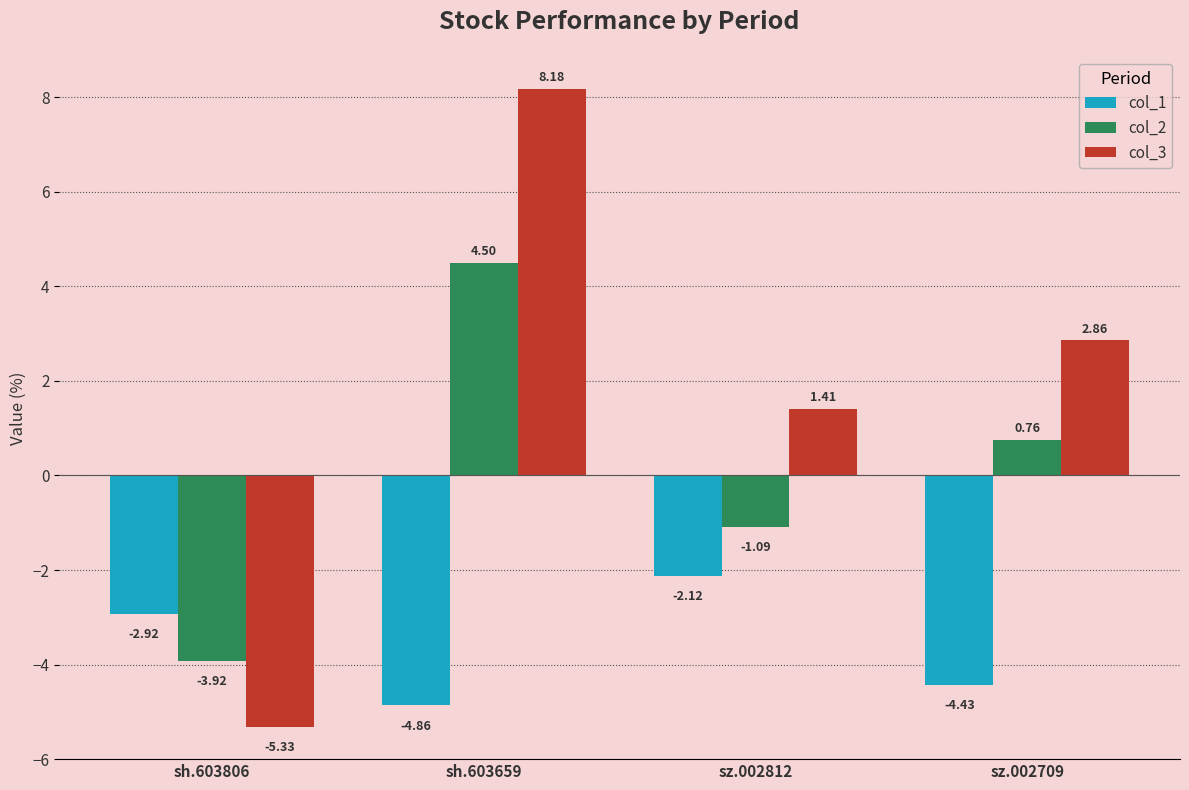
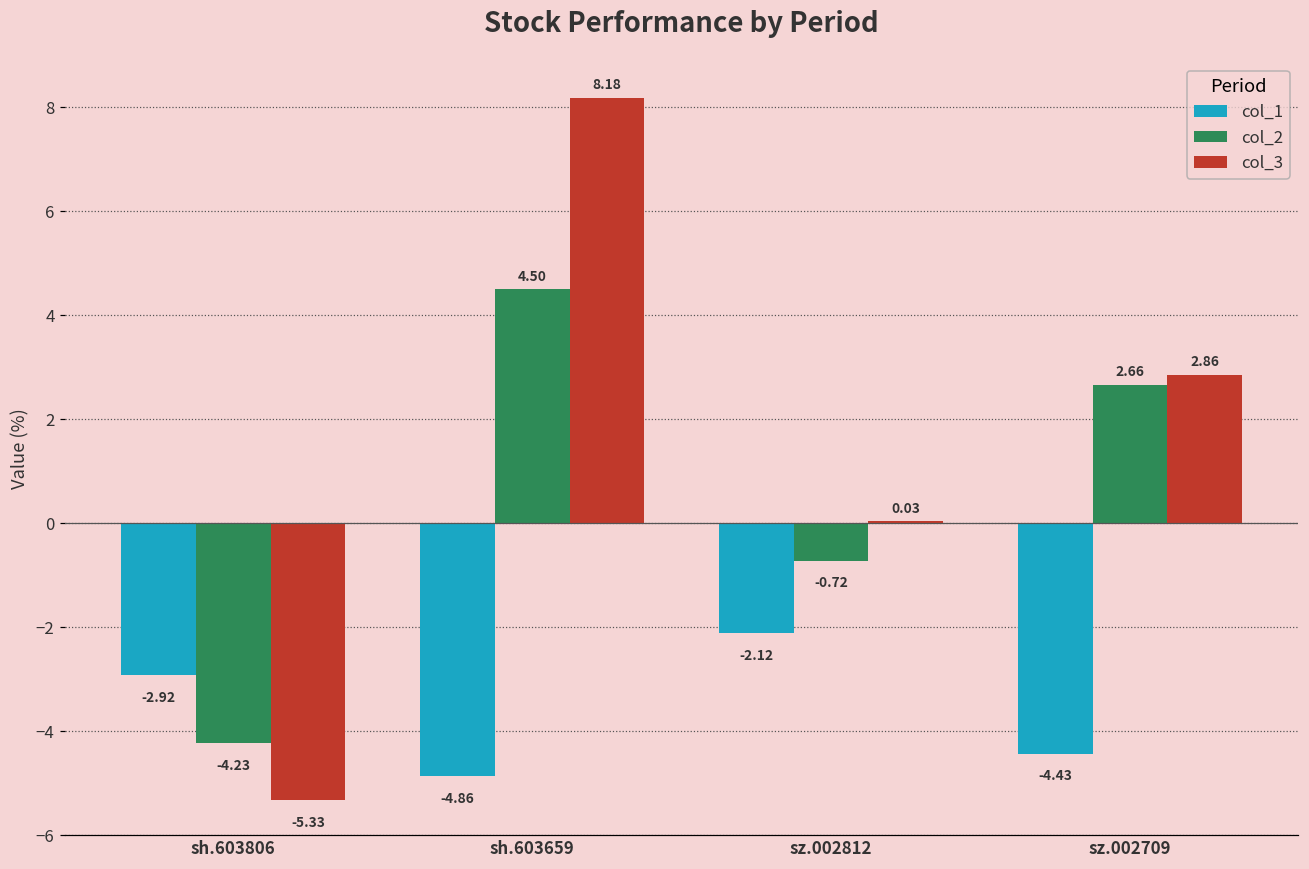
  {
    "col_1": {
      "sh.603806": -2.92,
      "sh.603659": -4.86,
      "sz.002812": -2.12,
      "sz.002709": -4.43
    },
    "col_2": {
-     "sh.603806": -3.92,
+     "sh.603806": -4.23,
      "sh.603659": 4.50,
-     "sz.002812": -1.09,
-     "sz.002709": 0.76
+     "sz.002812": -0.72,
+     "sz.002709": 2.66
    },
    "col_3": {
      "sh.603806": -5.33,
      "sh.603659": 8.18,
-     "sz.002812": 1.41,
+     "sz.002812": 0.03,
      "sz.002709": 2.86
    }
  }
